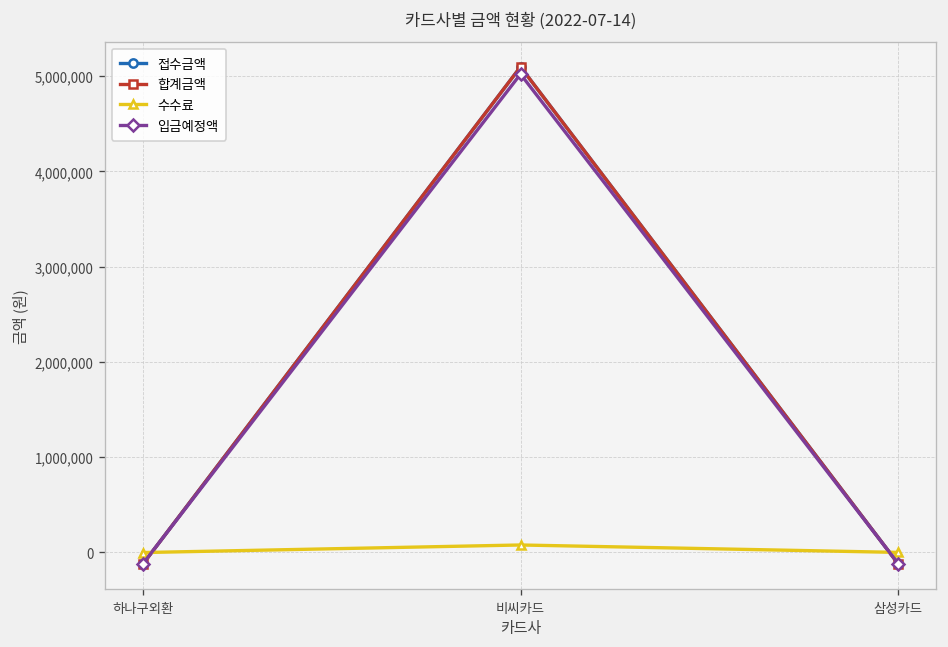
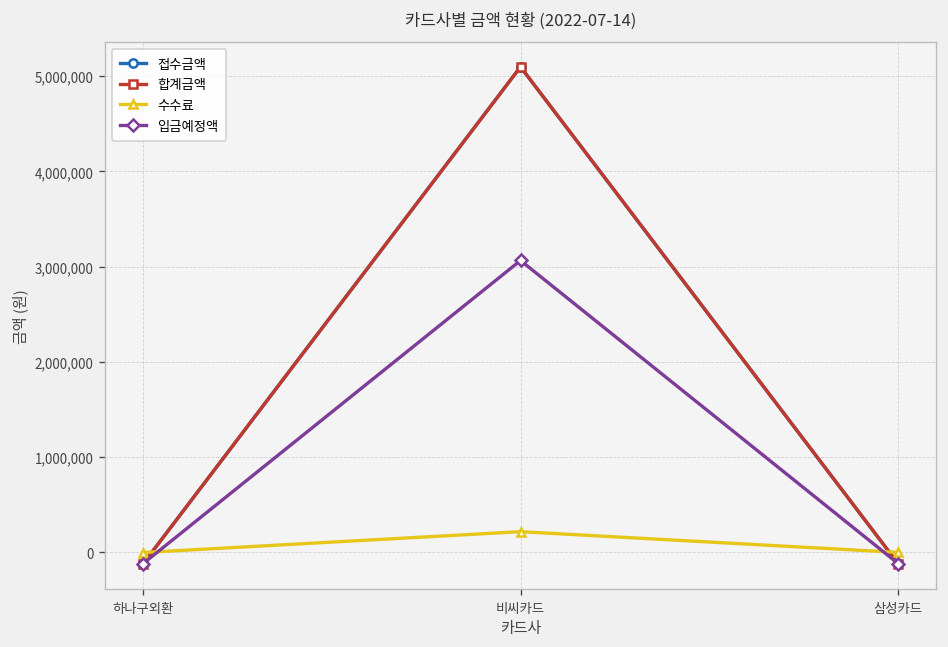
  {
    "합계금액": {
      "비씨카드": "5,100,000"
    },
    "수수료": {
      "하나구외환": "0",
-     "비씨카드": "100,000",
+     "비씨카드": "200,000",
      "삼성카드": "0"
    },
    "입금예정액": {
-     "비씨카드": "5,000,000"
+     "비씨카드": "3,100,000"
    }
  }
